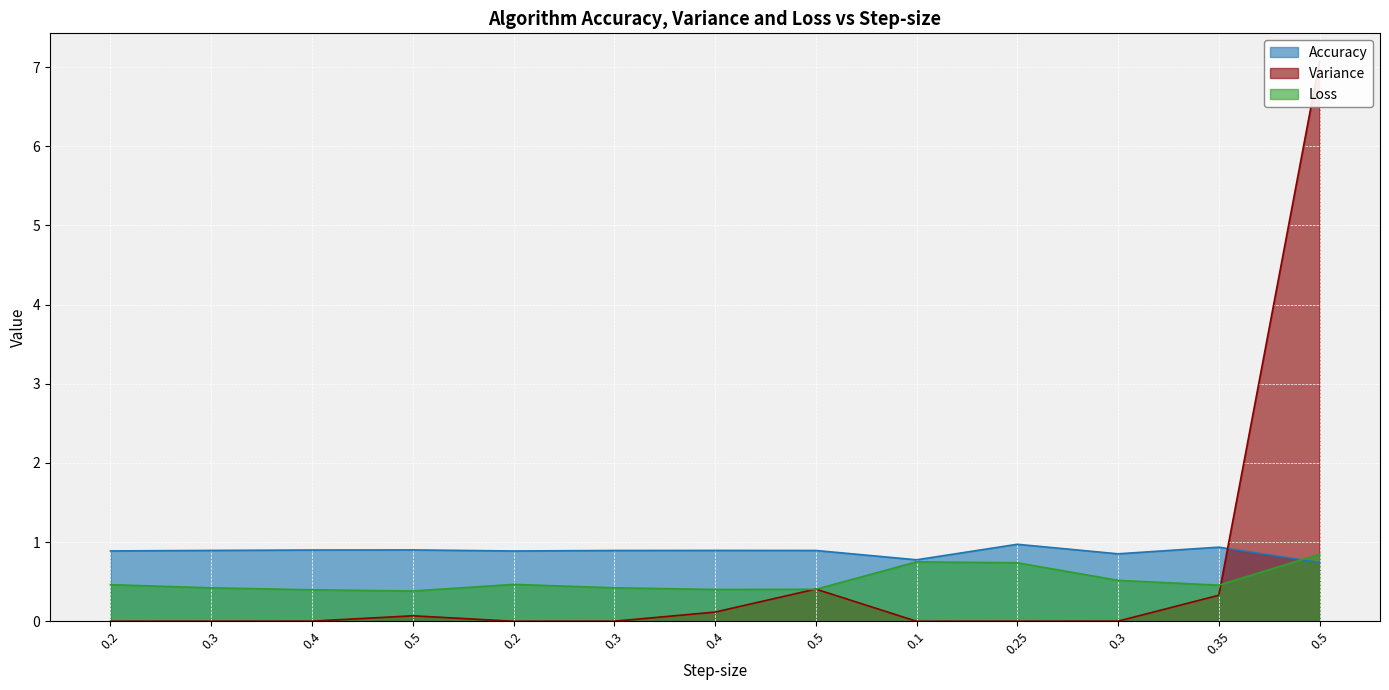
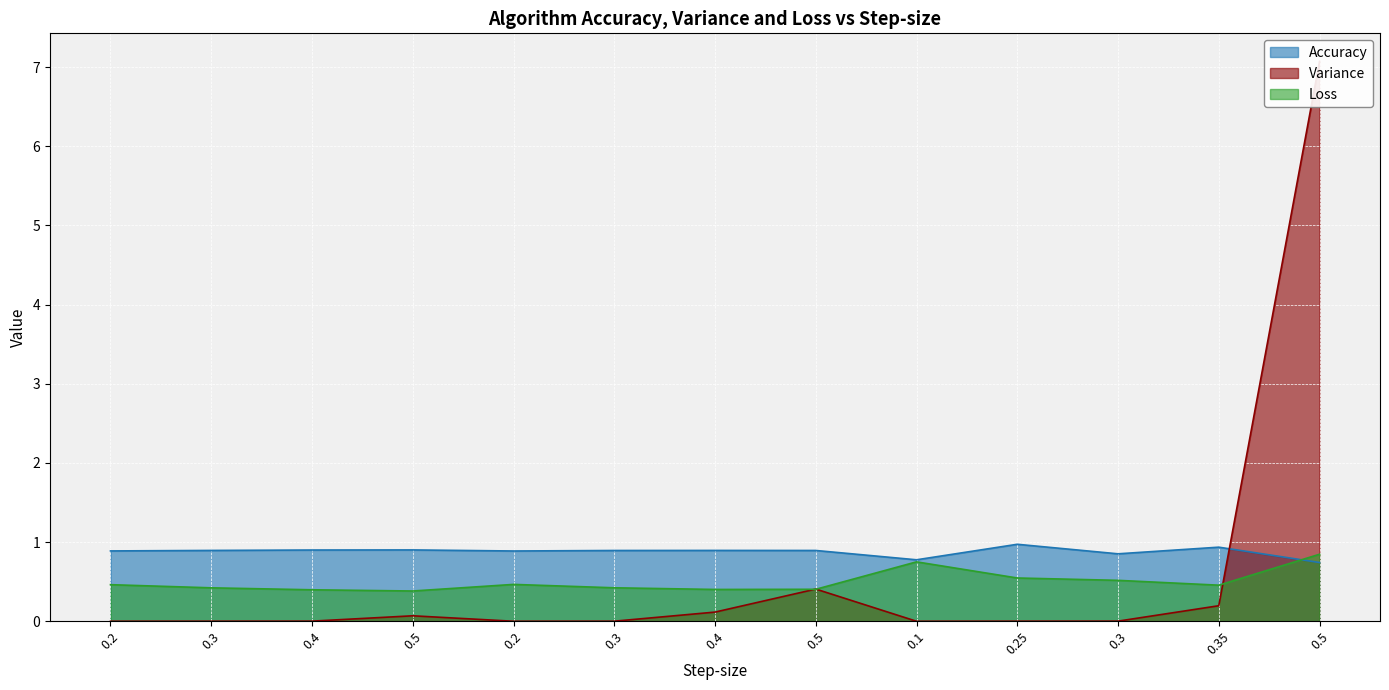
  {
    "Accuracy": {
      "0.25": 1.0,
      "0.35": 0.9
    },
    "Variance": {
      "0.1": 0.0,
      "0.25": 0.0,
-     "0.35": 0.3
+     "0.35": 0.2
    },
    "Loss": {
-     "0.25": 0.7,
+     "0.25": 0.5,
      "0.35": 0.5
    }
  }
